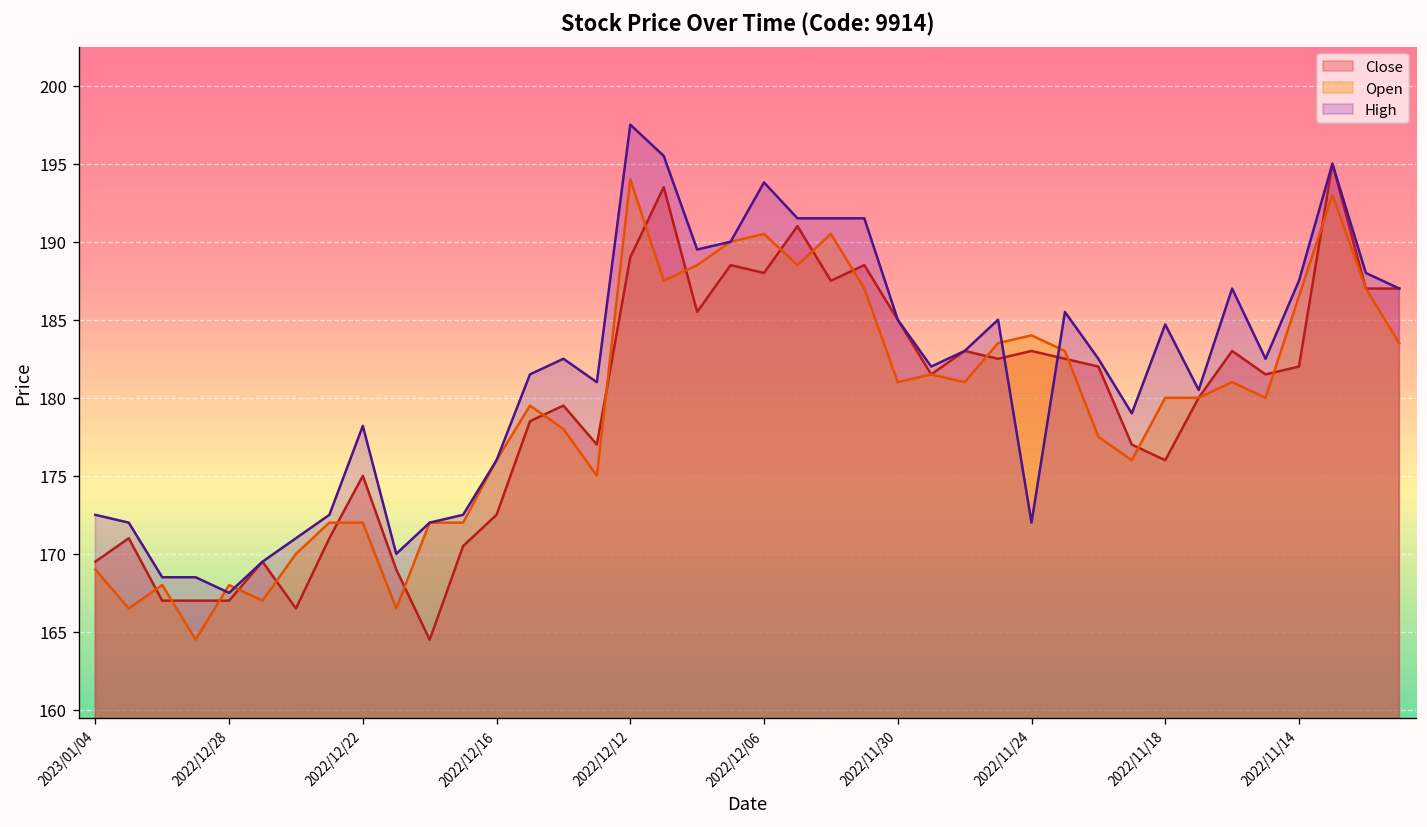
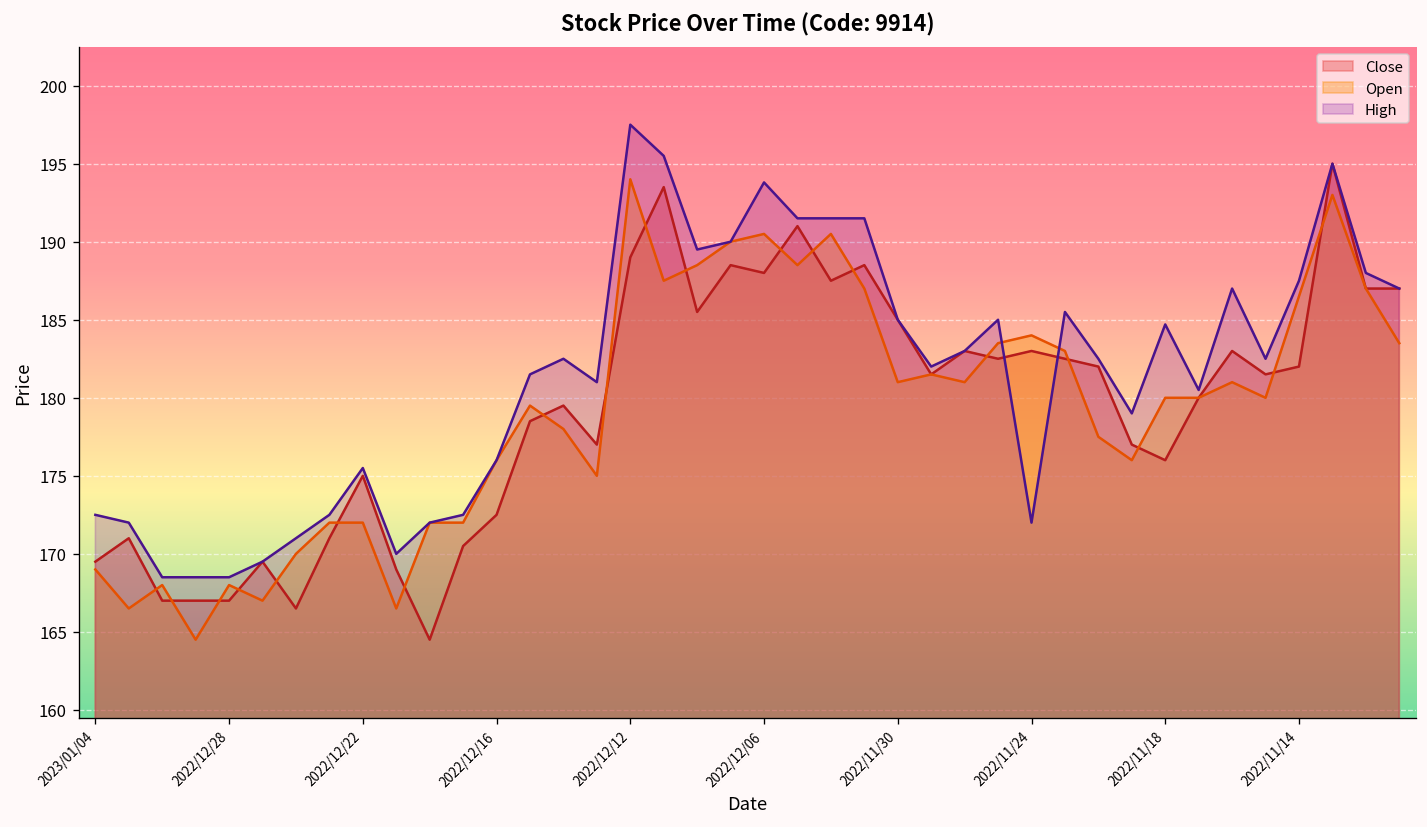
  {
    "High": {
      "2023/01/04": 172.5,
-     "2022/12/28": 167.5,
-     "2022/12/22": 178.2,
+     "2022/12/28": 168.5,
+     "2022/12/22": 175.5,
      "2022/12/12": 197.5,
      "2022/12/06": 193.8,
      "2022/11/24": 172.0,
      "2022/11/18": 184.7,
      "2022/11/14": 187.5
    }
  }
